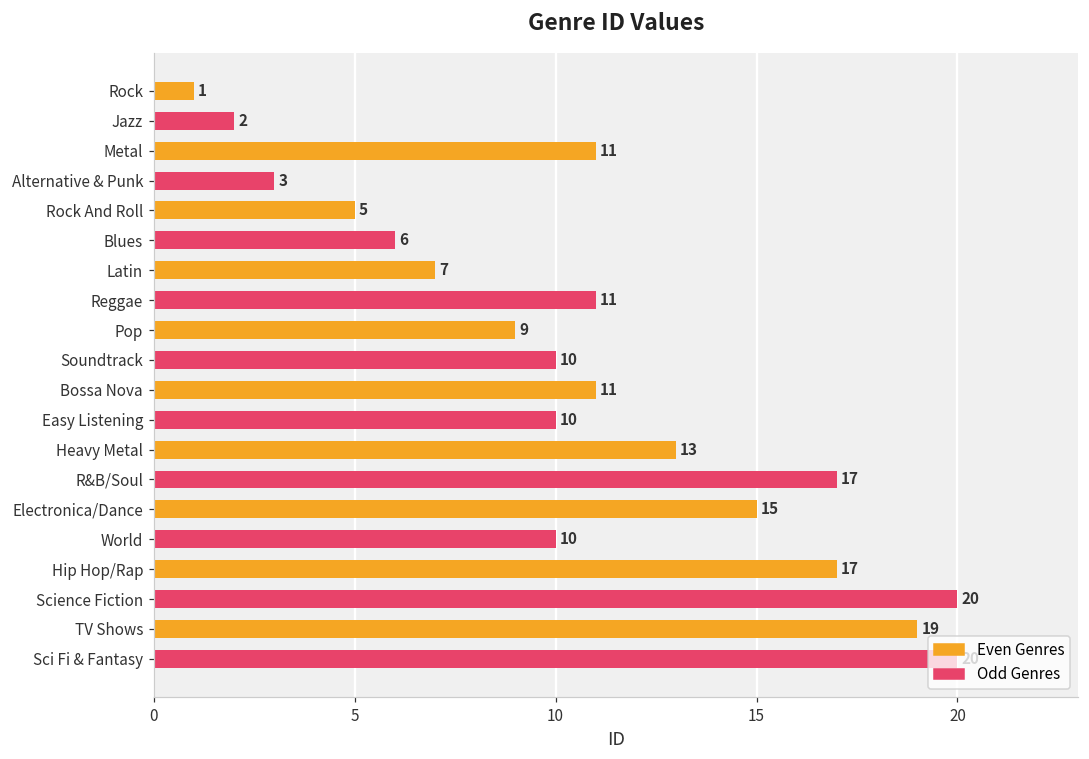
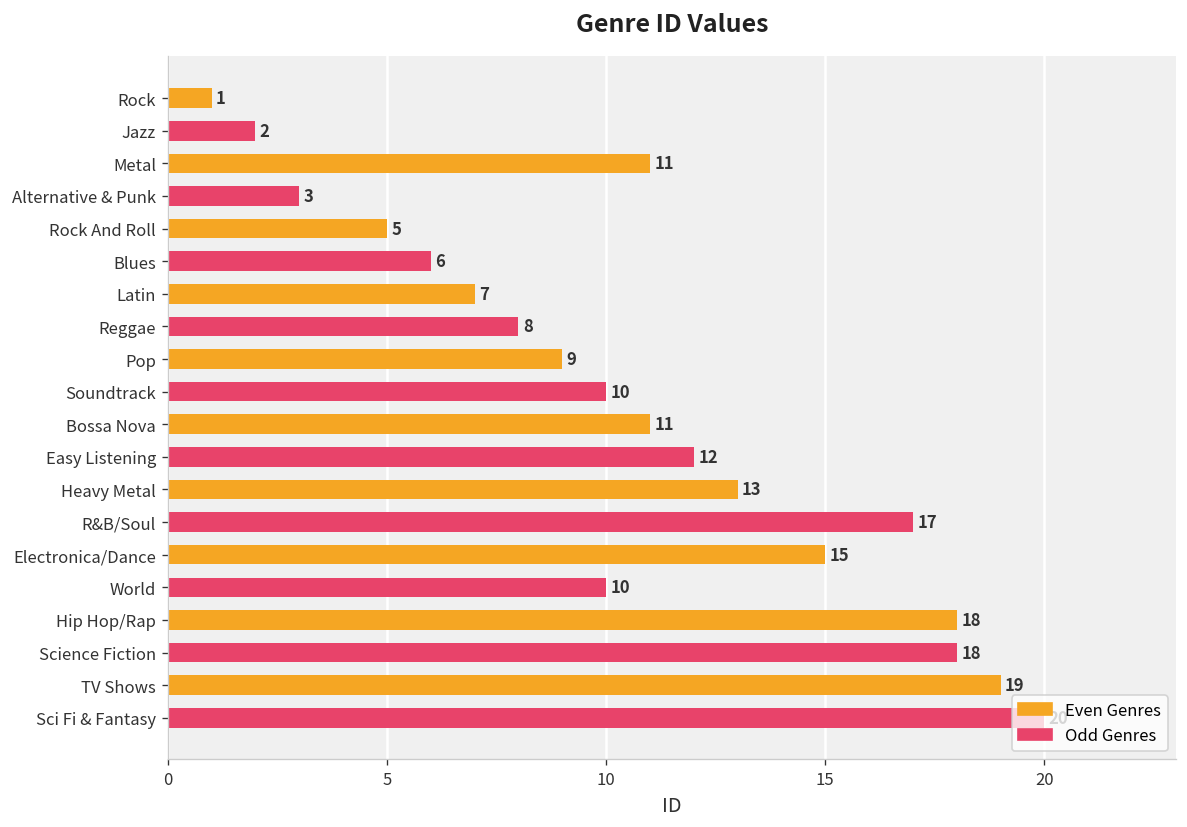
  {
    "Rock": 1,
    "Jazz": 2,
    "Metal": 11,
    "Alternative & Punk": 3,
    "Rock And Roll": 5,
    "Blues": 6,
    "Latin": 7,
-   "Reggae": 11,
+   "Reggae": 8,
    "Pop": 9,
    "Soundtrack": 10,
    "Bossa Nova": 11,
-   "Easy Listening": 10,
+   "Easy Listening": 12,
    "Heavy Metal": 13,
    "R&B/Soul": 17,
    "Electronica/Dance": 15,
    "World": 10,
-   "Hip Hop/Rap": 17,
-   "Science Fiction": 20,
+   "Hip Hop/Rap": 18,
+   "Science Fiction": 18,
    "TV Shows": 19
  }
